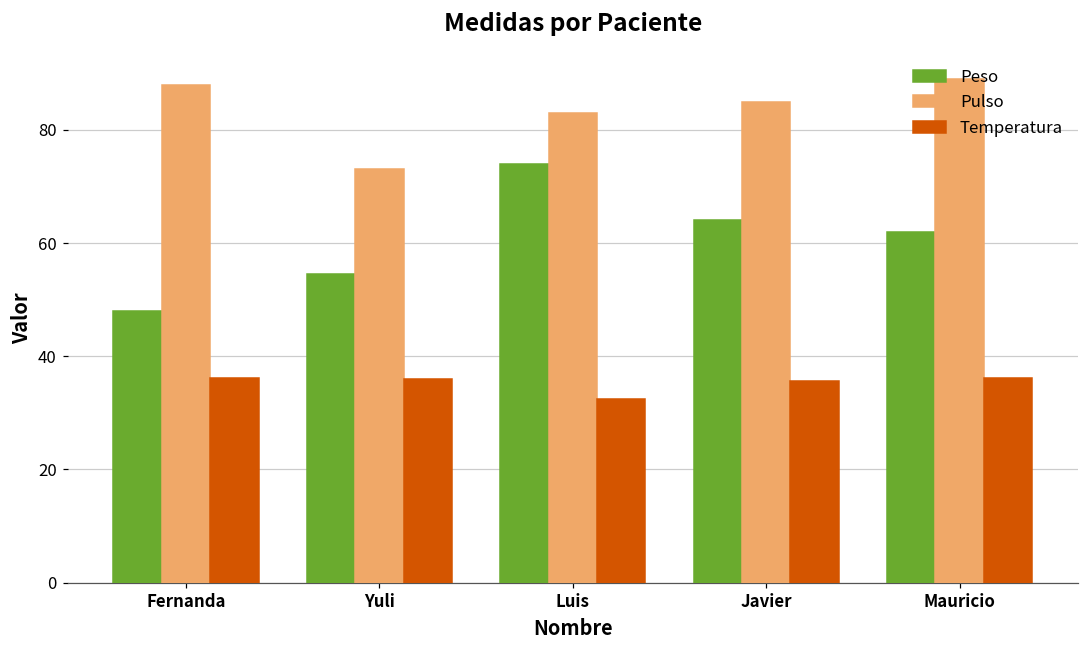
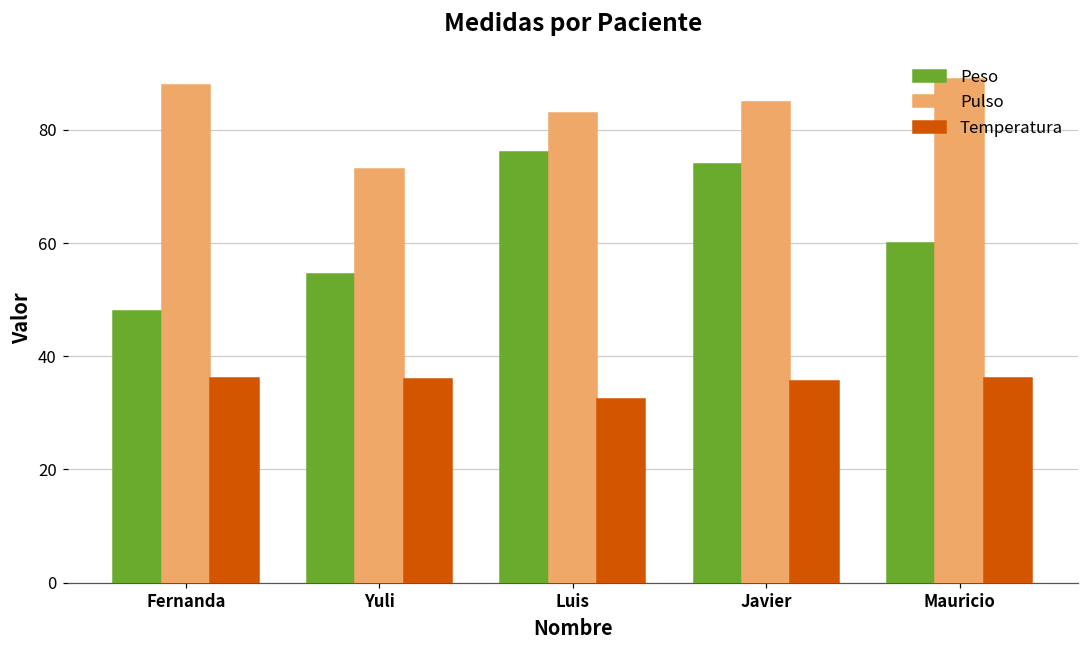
  {
    "Peso": {
      "Fernanda": 48,
      "Yuli": 55,
-     "Luis": 74,
-     "Javier": 64,
-     "Mauricio": 62
+     "Luis": 76,
+     "Javier": 74,
+     "Mauricio": 60
    },
    "Pulso": {
      "Fernanda": 88,
      "Yuli": 73,
      "Luis": 83,
      "Javier": 85,
      "Mauricio": 89
    },
    "Temperatura": {
      "Fernanda": 36,
      "Yuli": 36,
      "Luis": 32,
      "Javier": 36,
      "Mauricio": 36
    }
  }
